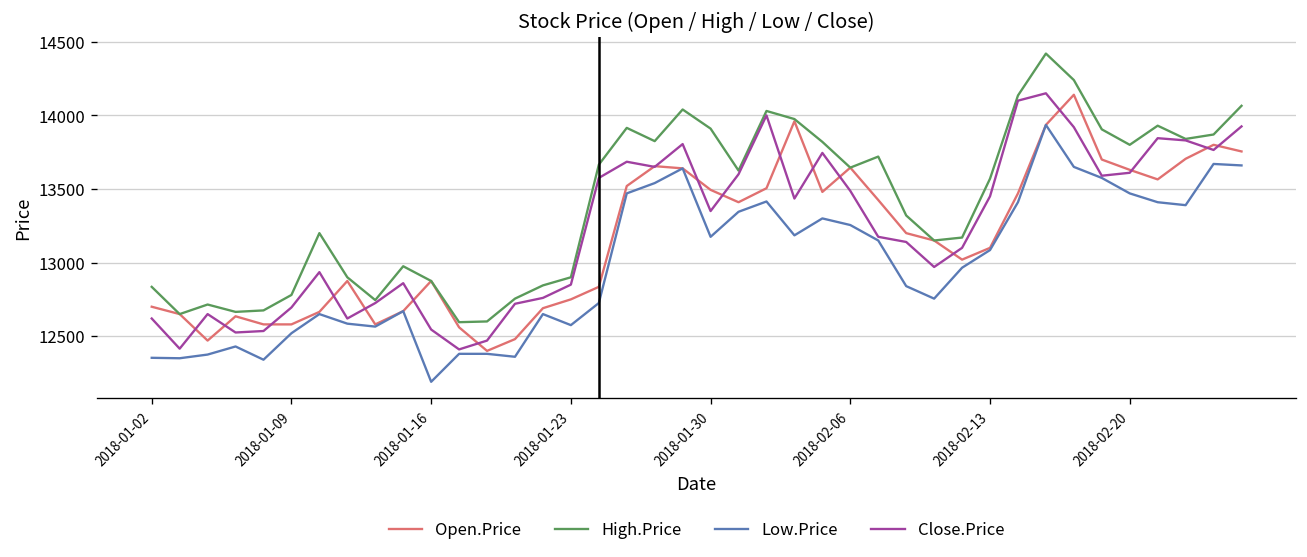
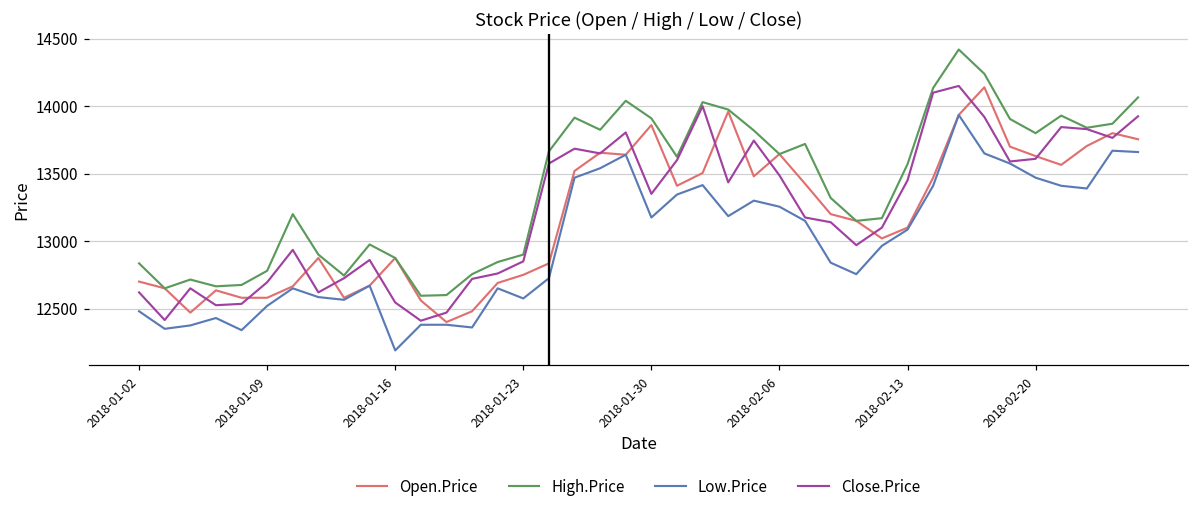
  {
    "Open.Price": {
      "2018-01-02": 12700,
      "2018-01-09": 12580,
      "2018-01-23": 12750,
-     "2018-01-30": 13490
+     "2018-01-30": 13860
    },
    "High.Price": {
      "2018-01-02": 12840,
      "2018-01-09": 12780,
      "2018-01-23": 12900,
      "2018-01-30": 13910,
      "2018-02-13": 13570,
      "2018-02-20": 13800
    },
    "Low.Price": {
-     "2018-01-02": 12350,
+     "2018-01-02": 12480,
      "2018-01-09": 12520,
      "2018-01-16": 12190,
      "2018-01-23": 12580,
      "2018-01-30": 13180,
      "2018-02-06": 13260,
      "2018-02-20": 13470
    },
    "Close.Price": {
      "2018-01-02": 12620,
      "2018-01-09": 12700,
      "2018-01-16": 12550,
      "2018-01-23": 12850,
      "2018-01-30": 13350,
      "2018-02-06": 13490,
      "2018-02-13": 13450
    }
  }
